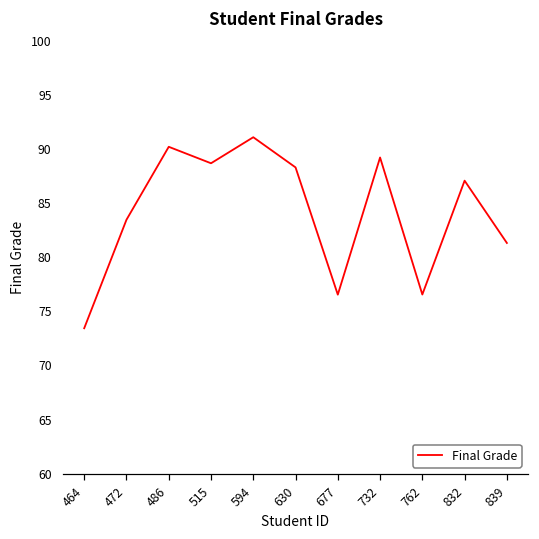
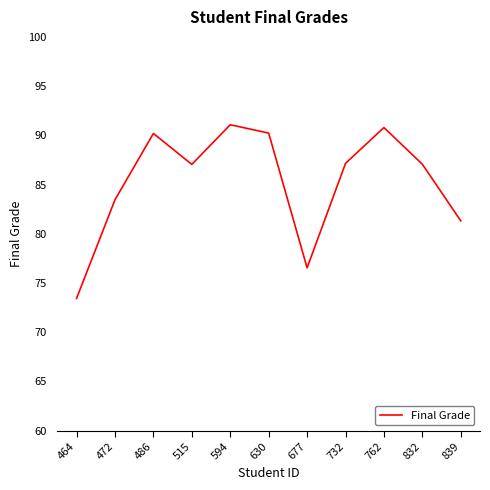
  {
    "464": 73,
    "472": 83,
    "486": 90,
-   "515": 89,
+   "515": 87,
    "594": 91,
-   "630": 88,
+   "630": 90,
    "677": 77,
-   "732": 89,
-   "762": 77,
+   "732": 87,
+   "762": 91,
    "832": 87,
    "839": 81
  }
